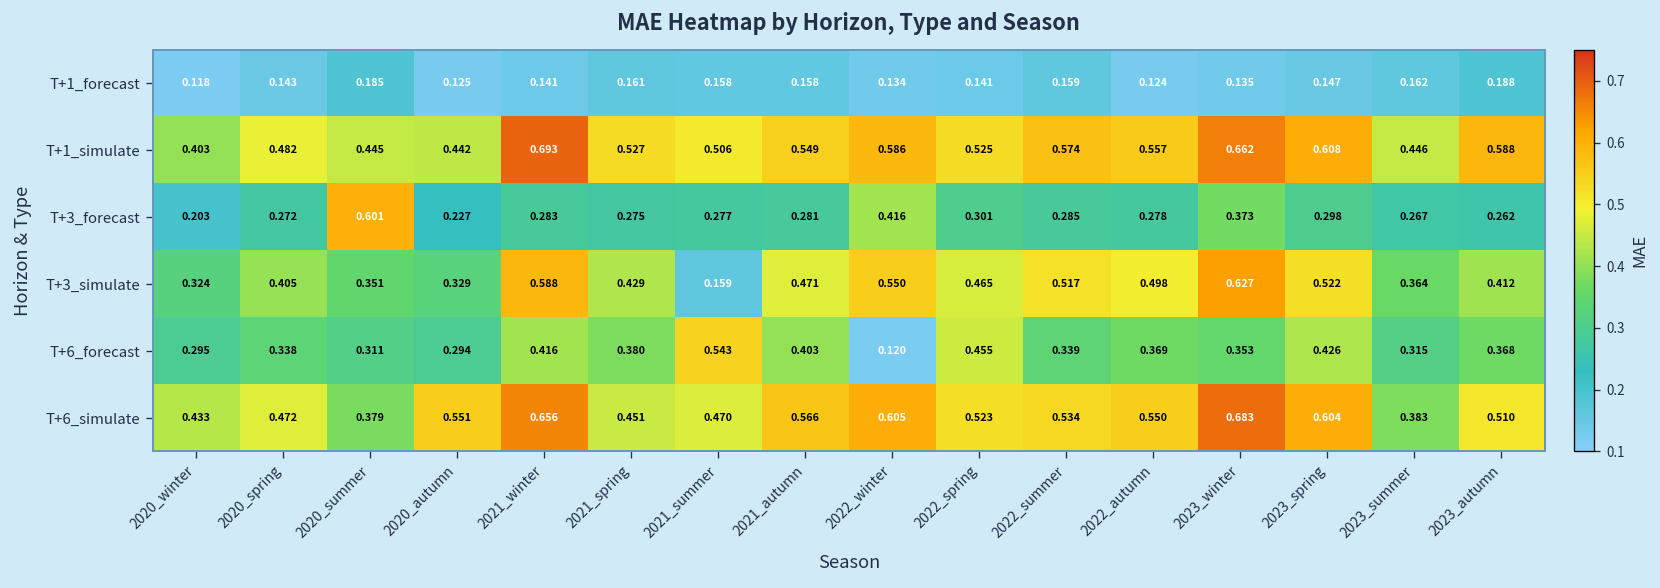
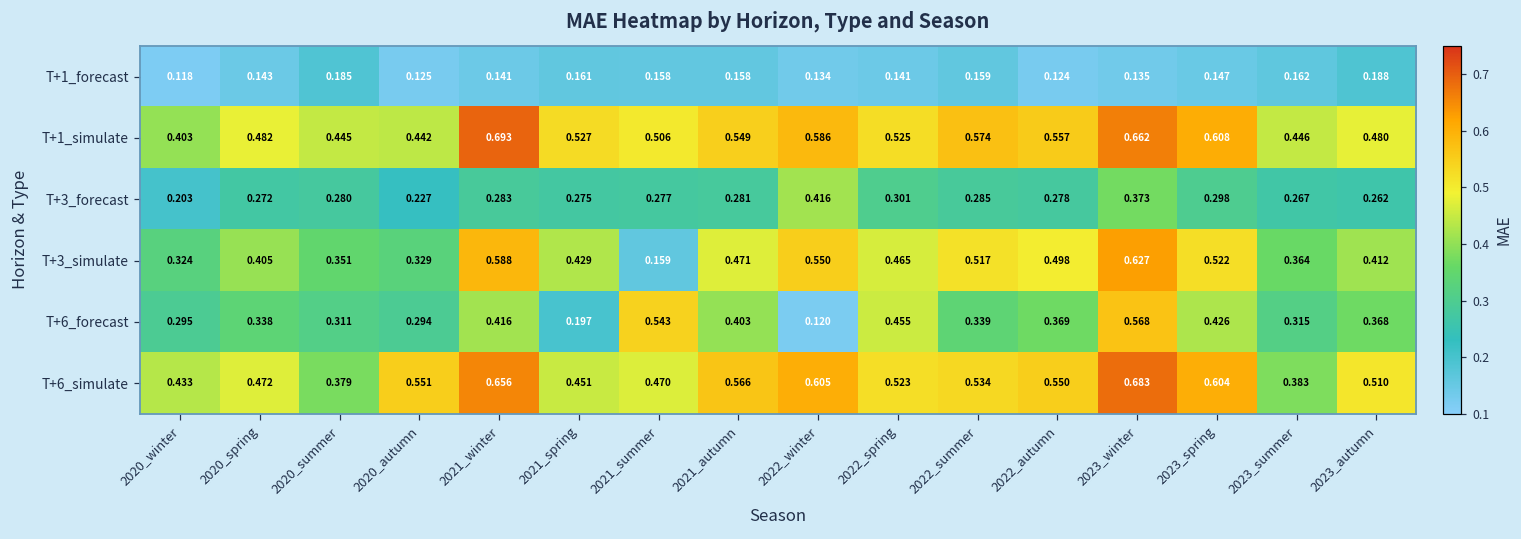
  {
    "T+1_forecast": {
      "2020_winter": 0.118,
      "2020_spring": 0.143,
      "2020_summer": 0.185,
      "2020_autumn": 0.125,
      "2021_winter": 0.141,
      "2021_spring": 0.161,
      "2021_summer": 0.158,
      "2021_autumn": 0.158,
      "2022_winter": 0.134,
      "2022_spring": 0.141,
      "2022_summer": 0.159,
      "2022_autumn": 0.124,
      "2023_winter": 0.135,
      "2023_spring": 0.147,
      "2023_summer": 0.162,
      "2023_autumn": 0.188
    },
    "T+1_simulate": {
      "2020_winter": 0.403,
      "2020_spring": 0.482,
      "2020_summer": 0.445,
      "2020_autumn": 0.442,
      "2021_winter": 0.693,
      "2021_spring": 0.527,
      "2021_summer": 0.506,
      "2021_autumn": 0.549,
      "2022_winter": 0.586,
      "2022_spring": 0.525,
      "2022_summer": 0.574,
      "2022_autumn": 0.557,
      "2023_winter": 0.662,
      "2023_spring": 0.608,
      "2023_summer": 0.446,
-     "2023_autumn": 0.588
+     "2023_autumn": 0.480
    },
    "T+3_forecast": {
      "2020_winter": 0.203,
      "2020_spring": 0.272,
-     "2020_summer": 0.601,
+     "2020_summer": 0.280,
      "2020_autumn": 0.227,
      "2021_winter": 0.283,
      "2021_spring": 0.275,
      "2021_summer": 0.277,
      "2021_autumn": 0.281,
      "2022_winter": 0.416,
      "2022_spring": 0.301,
      "2022_summer": 0.285,
      "2022_autumn": 0.278,
      "2023_winter": 0.373,
      "2023_spring": 0.298,
      "2023_summer": 0.267,
      "2023_autumn": 0.262
    },
    "T+3_simulate": {
      "2020_winter": 0.324,
      "2020_spring": 0.405,
      "2020_summer": 0.351,
      "2020_autumn": 0.329,
      "2021_winter": 0.588,
      "2021_spring": 0.429,
      "2021_summer": 0.159,
      "2021_autumn": 0.471,
      "2022_winter": 0.550,
      "2022_spring": 0.465,
      "2022_summer": 0.517,
      "2022_autumn": 0.498,
      "2023_winter": 0.627,
      "2023_spring": 0.522,
      "2023_summer": 0.364,
      "2023_autumn": 0.412
    },
    "T+6_forecast": {
      "2020_winter": 0.295,
      "2020_spring": 0.338,
      "2020_summer": 0.311,
      "2020_autumn": 0.294,
      "2021_winter": 0.416,
-     "2021_spring": 0.380,
+     "2021_spring": 0.197,
      "2021_summer": 0.543,
      "2021_autumn": 0.403,
      "2022_winter": 0.120,
      "2022_spring": 0.455,
      "2022_summer": 0.339,
      "2022_autumn": 0.369,
-     "2023_winter": 0.353,
+     "2023_winter": 0.568,
      "2023_spring": 0.426,
      "2023_summer": 0.315,
      "2023_autumn": 0.368
    },
    "T+6_simulate": {
      "2020_winter": 0.433,
      "2020_spring": 0.472,
      "2020_summer": 0.379,
      "2020_autumn": 0.551,
      "2021_winter": 0.656,
      "2021_spring": 0.451,
      "2021_summer": 0.470,
      "2021_autumn": 0.566,
      "2022_winter": 0.605,
      "2022_spring": 0.523,
      "2022_summer": 0.534,
      "2022_autumn": 0.550,
      "2023_winter": 0.683,
      "2023_spring": 0.604,
      "2023_summer": 0.383,
      "2023_autumn": 0.510
    }
  }
